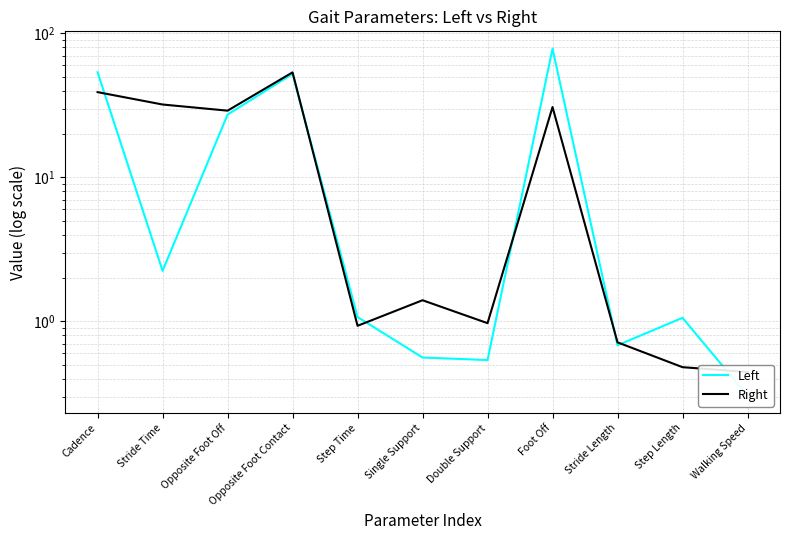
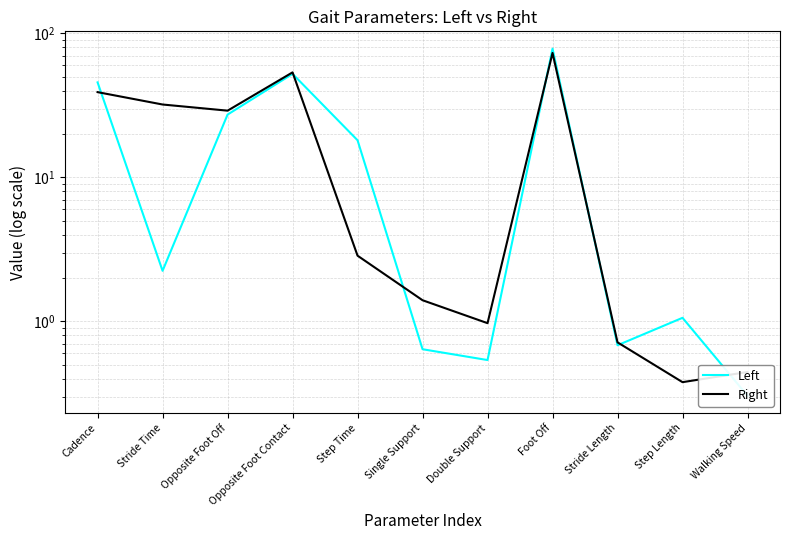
  {
    "Left": {
-     "Cadence": 54,
+     "Cadence": 46,
      "Stride Time": 2.2,
      "Opposite Foot Off": 27,
-     "Step Time": 1.1,
-     "Single Support": 0.56,
+     "Step Time": 18,
+     "Single Support": 0.6,
      "Double Support": 0.54,
      "Foot Off": 80,
      "Stride Length": 0.7,
      "Step Length": 1.1
    },
    "Right": {
      "Cadence": 39,
      "Stride Time": 32,
      "Opposite Foot Off": 29,
-     "Step Time": 0.9,
+     "Step Time": 2.9,
      "Single Support": 1.4,
      "Double Support": 1.0,
-     "Foot Off": 31,
+     "Foot Off": 70,
      "Stride Length": 0.7,
-     "Step Length": 0.48
+     "Step Length": 0.38
    }
  }
